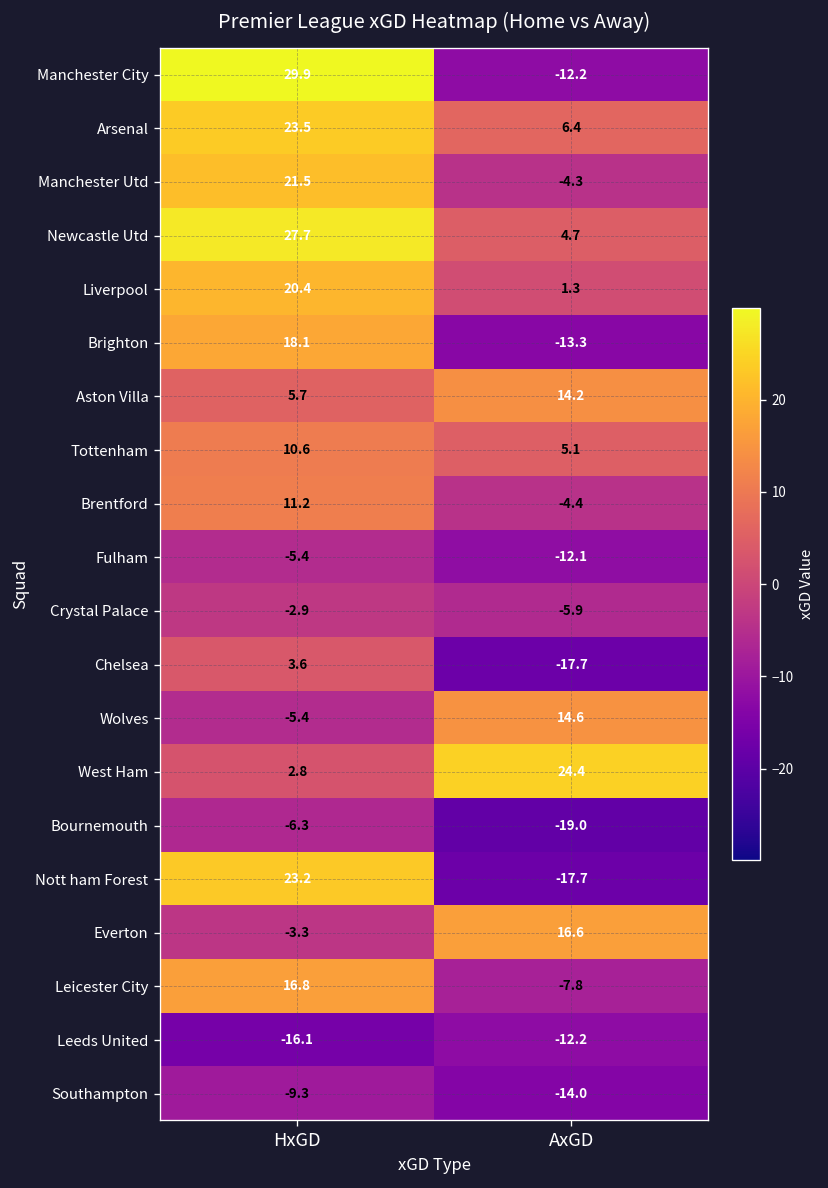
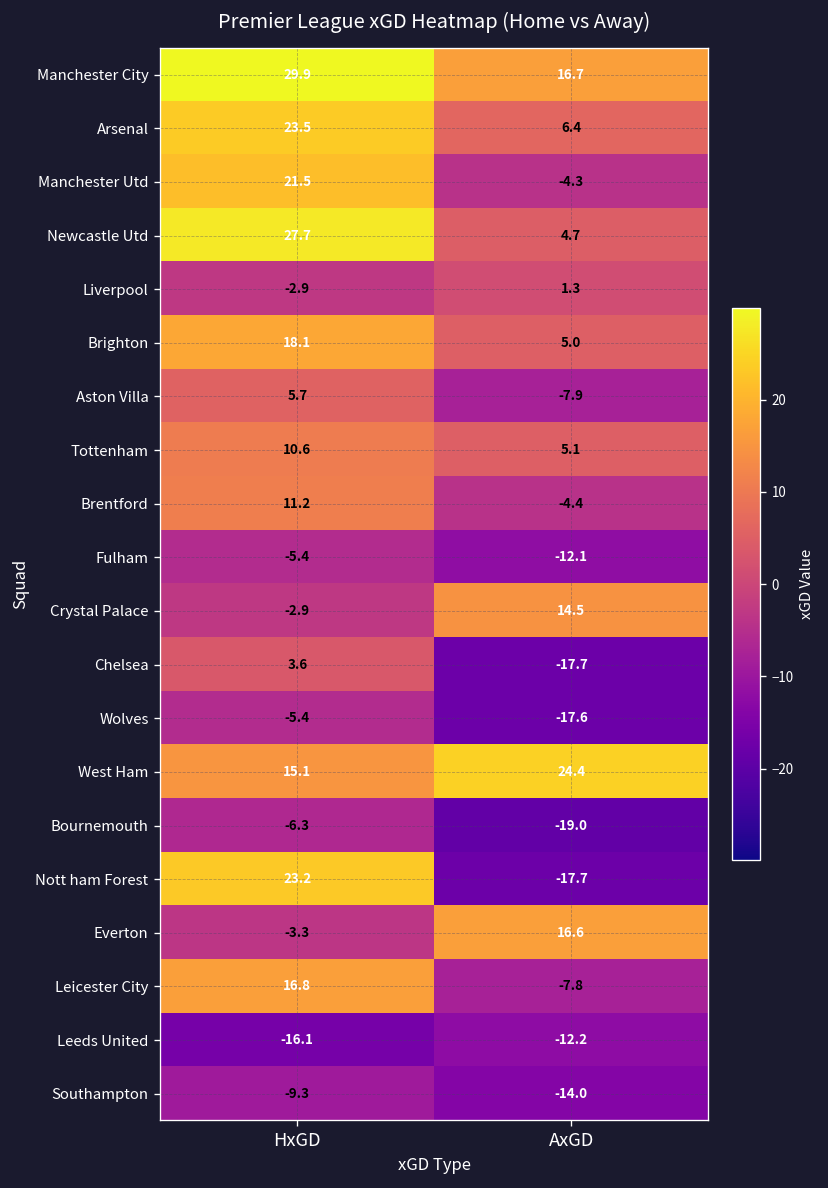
  {
    "Manchester City": {
      "HxGD": 29.9,
-     "AxGD": -12.2
+     "AxGD": 16.7
    },
    "Arsenal": {
      "HxGD": 23.5,
      "AxGD": 6.4
    },
    "Manchester Utd": {
      "HxGD": 21.5,
      "AxGD": -4.3
    },
    "Newcastle Utd": {
      "HxGD": 27.7,
      "AxGD": 4.7
    },
    "Liverpool": {
-     "HxGD": 20.4,
+     "HxGD": -2.9,
      "AxGD": 1.3
    },
    "Brighton": {
      "HxGD": 18.1,
-     "AxGD": -13.3
+     "AxGD": 5.0
    },
    "Aston Villa": {
      "HxGD": 5.7,
-     "AxGD": 14.2
+     "AxGD": -7.9
    },
    "Tottenham": {
      "HxGD": 10.6,
      "AxGD": 5.1
    },
    "Brentford": {
      "HxGD": 11.2,
      "AxGD": -4.4
    },
    "Fulham": {
      "HxGD": -5.4,
      "AxGD": -12.1
    },
    "Crystal Palace": {
      "HxGD": -2.9,
-     "AxGD": -5.9
+     "AxGD": 14.5
    },
    "Chelsea": {
      "HxGD": 3.6,
      "AxGD": -17.7
    },
    "Wolves": {
      "HxGD": -5.4,
-     "AxGD": 14.6
+     "AxGD": -17.6
    },
    "West Ham": {
-     "HxGD": 2.8,
+     "HxGD": 15.1,
      "AxGD": 24.4
    },
    "Bournemouth": {
      "HxGD": -6.3,
      "AxGD": -19.0
    },
    "Nott ham Forest": {
      "HxGD": 23.2,
      "AxGD": -17.7
    },
    "Everton": {
      "HxGD": -3.3,
      "AxGD": 16.6
    },
    "Leicester City": {
      "HxGD": 16.8,
      "AxGD": -7.8
    },
    "Leeds United": {
      "HxGD": -16.1,
      "AxGD": -12.2
    },
    "Southampton": {
      "HxGD": -9.3,
      "AxGD": -14.0
    }
  }
